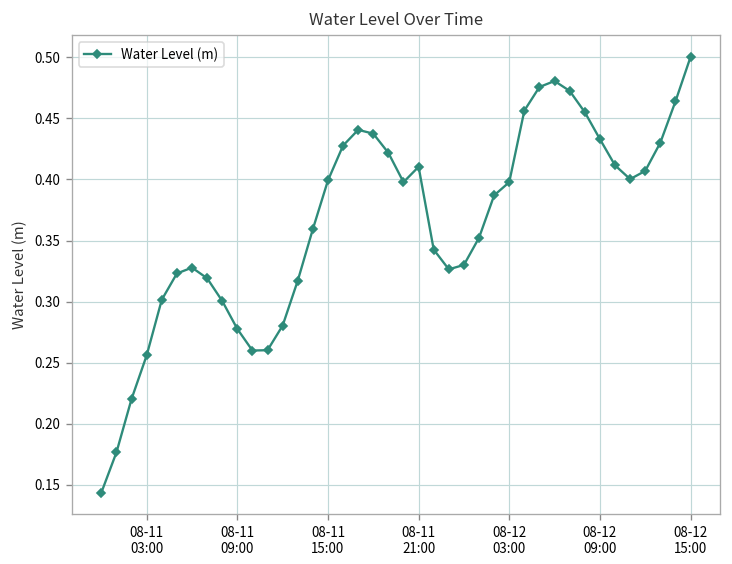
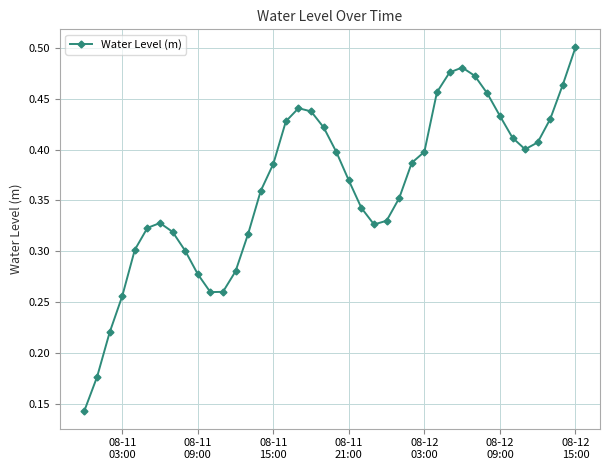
  {
    "08-11 03:00": 0.256,
    "08-11 09:00": 0.278,
-   "08-11 15:00": 0.399,
-   "08-11 21:00": 0.410,
+   "08-11 15:00": 0.386,
+   "08-11 21:00": 0.370,
    "08-12 03:00": 0.398,
    "08-12 09:00": 0.433,
    "08-12 15:00": 0.500
  }
